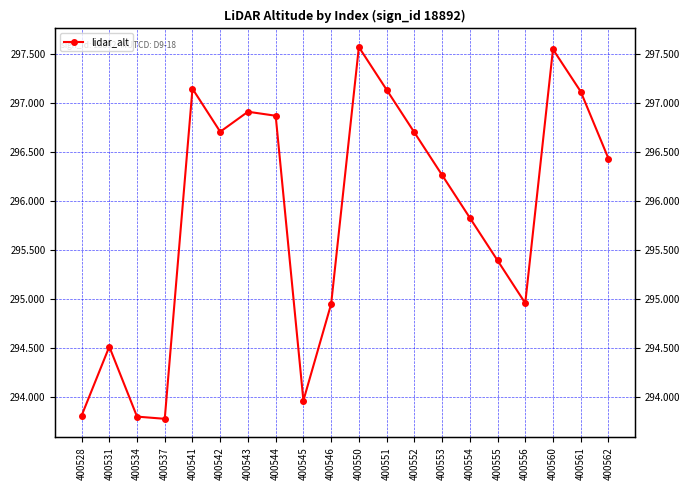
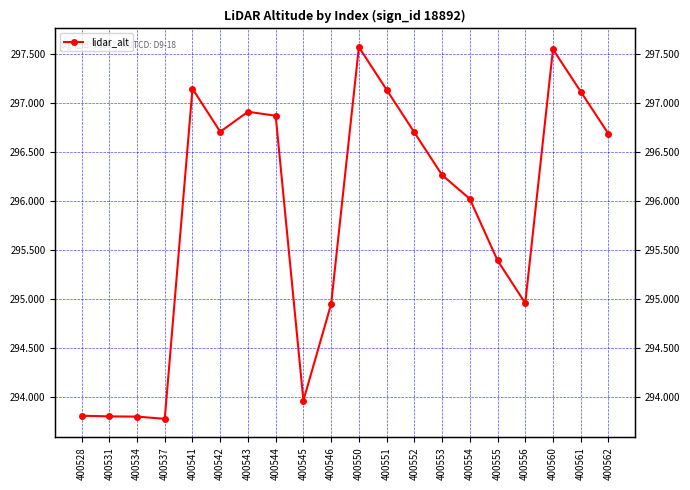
  {
    "400528": 293.8,
-   "400531": 294.5,
+   "400531": 293.8,
    "400534": 293.8,
    "400537": 293.8,
    "400541": 297.1,
    "400542": 296.7,
    "400543": 296.9,
    "400544": 296.9,
    "400545": 294.0,
    "400546": 294.9,
    "400550": 297.6,
    "400551": 297.1,
    "400552": 296.7,
    "400553": 296.3,
-   "400554": 295.8,
+   "400554": 296.0,
    "400555": 295.4,
    "400556": 295.0,
    "400560": 297.5,
    "400561": 297.1,
-   "400562": 296.4
+   "400562": 296.7
  }
